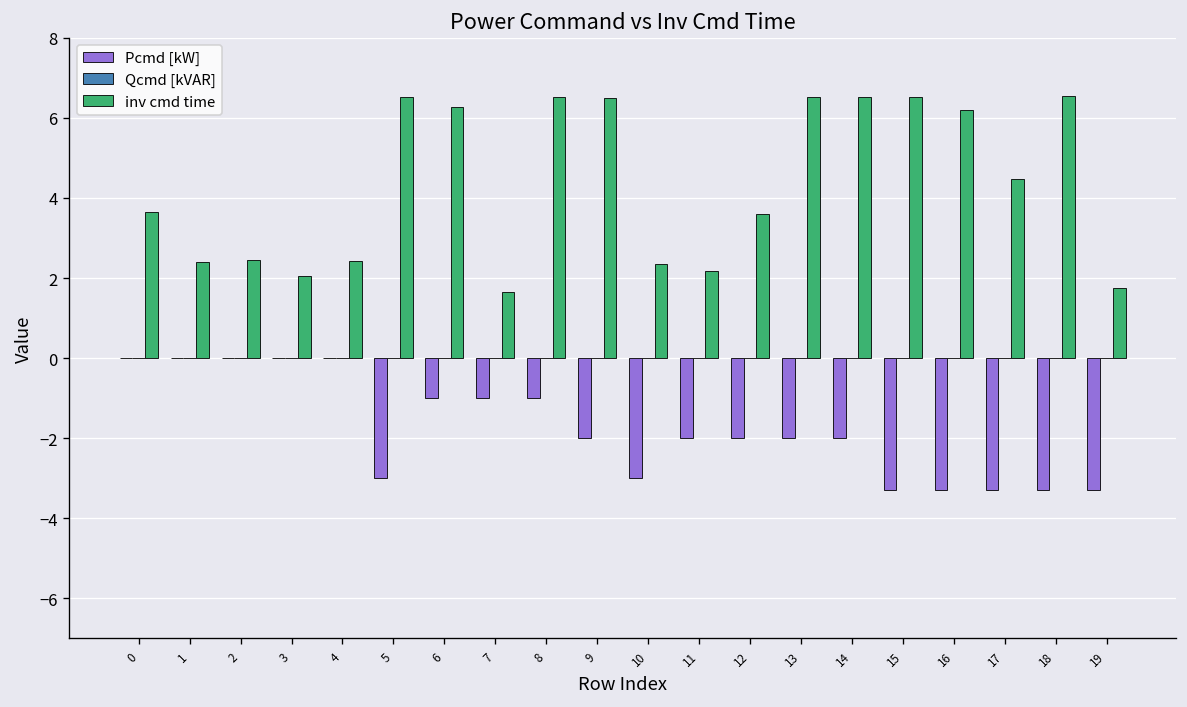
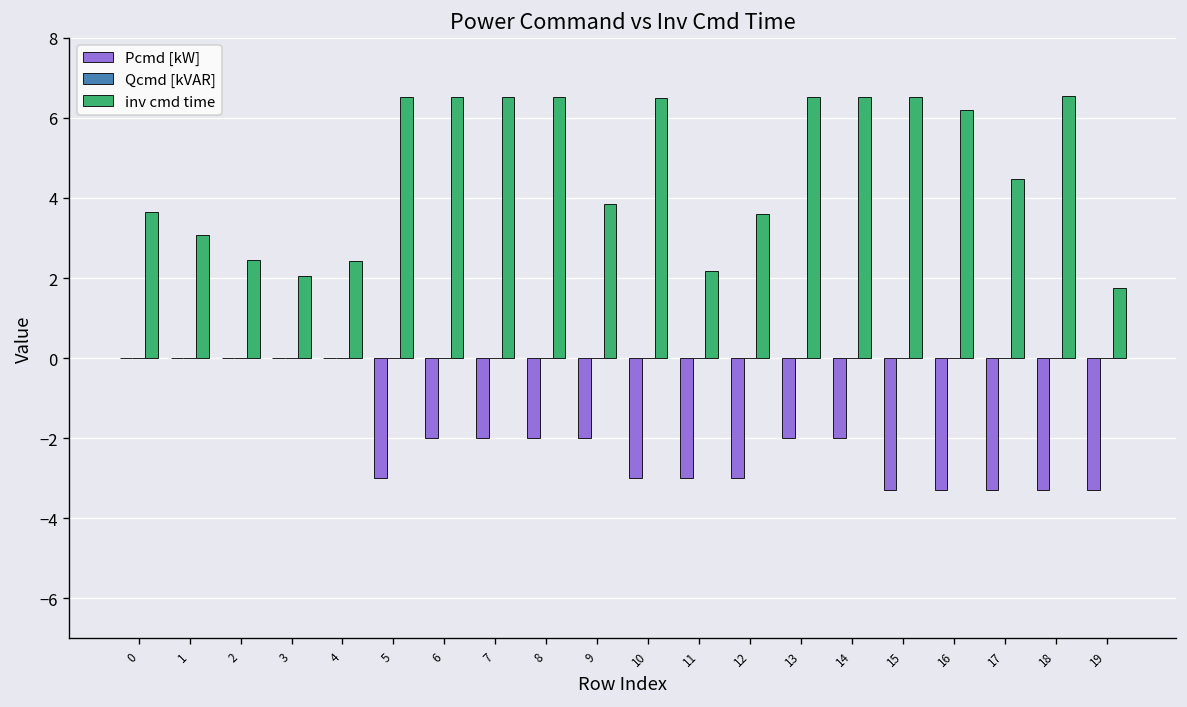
  {
    "Pcmd [kW]": {
      "0": 0,
      "1": 0,
      "2": 0,
      "3": 0,
      "4": 0,
      "5": -3,
-     "6": -1,
-     "7": -1,
-     "8": -1,
+     "6": -2,
+     "7": -2,
+     "8": -2,
      "9": -2,
      "10": -3,
-     "11": -2,
-     "12": -2,
+     "11": -3,
+     "12": -3,
      "13": -2,
      "14": -2,
      "15": -3.3,
      "16": -3.3,
      "17": -3.3,
      "18": -3.3,
      "19": -3.3
    },
    "Qcmd [kVAR]": {
      "0": 0.0,
      "1": 0.0,
      "2": 0.0,
      "3": 0.0,
      "4": 0.0,
      "5": 0.0,
      "6": 0.0,
      "7": 0.0,
      "8": 0.0,
      "9": 0.0,
      "10": 0.0,
      "11": 0.0,
      "12": 0.0,
      "13": 0.0,
      "14": 0.0,
      "15": 0.0,
      "16": 0.0,
      "17": 0.0,
      "18": 0.0,
      "19": 0.0
    },
    "inv cmd time": {
      "0": 3.6,
-     "1": 2.4,
+     "1": 3.1,
      "2": 2.4,
      "3": 2.0,
      "4": 2.4,
      "5": 6.5,
-     "6": 6.3,
-     "7": 1.7,
+     "6": 6.5,
+     "7": 6.5,
      "8": 6.5,
-     "9": 6.5,
-     "10": 2.4,
+     "9": 3.8,
+     "10": 6.5,
      "11": 2.2,
      "12": 3.6,
      "13": 6.5,
      "14": 6.5,
      "15": 6.5,
      "16": 6.2,
      "17": 4.5,
      "18": 6.5,
      "19": 1.8
    }
  }
